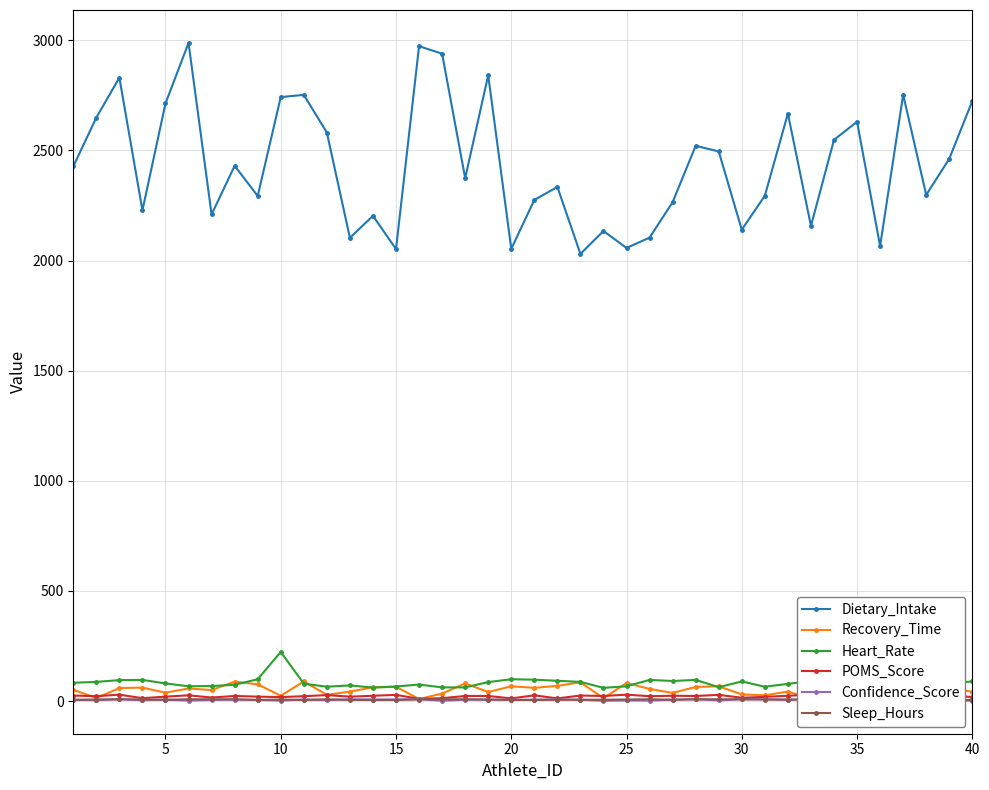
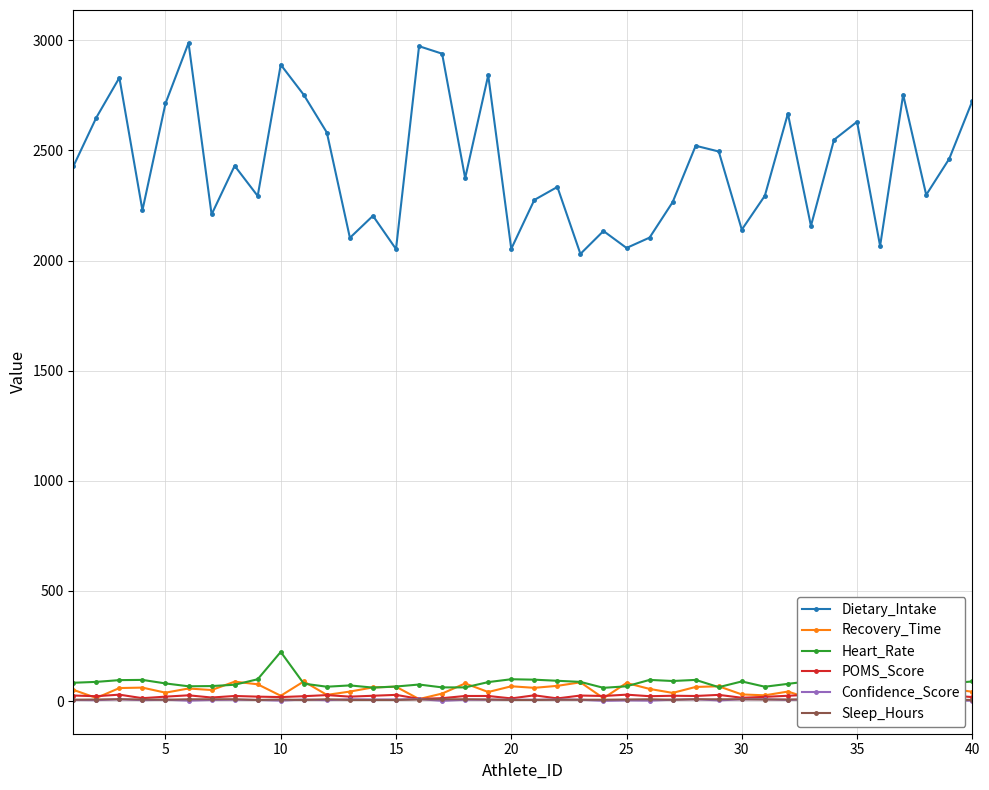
  {
    "Dietary_Intake": {
      "5": 2710,
-     "10": 2740,
+     "10": 2890,
      "15": 2050,
      "20": 2050,
      "25": 2060,
      "30": 2140,
      "35": 2630,
      "40": 2720
    },
    "Recovery_Time": {
      "5": 40,
      "20": 70,
      "25": 80,
      "30": 30,
      "40": 40
    },
    "Heart_Rate": {
      "5": 80,
      "10": 220,
      "20": 100,
      "25": 70,
      "30": 90,
      "40": 90
    },
    "POMS_Score": {
      "5": 20,
      "15": 30,
      "25": 30,
      "40": 20
    }
  }
